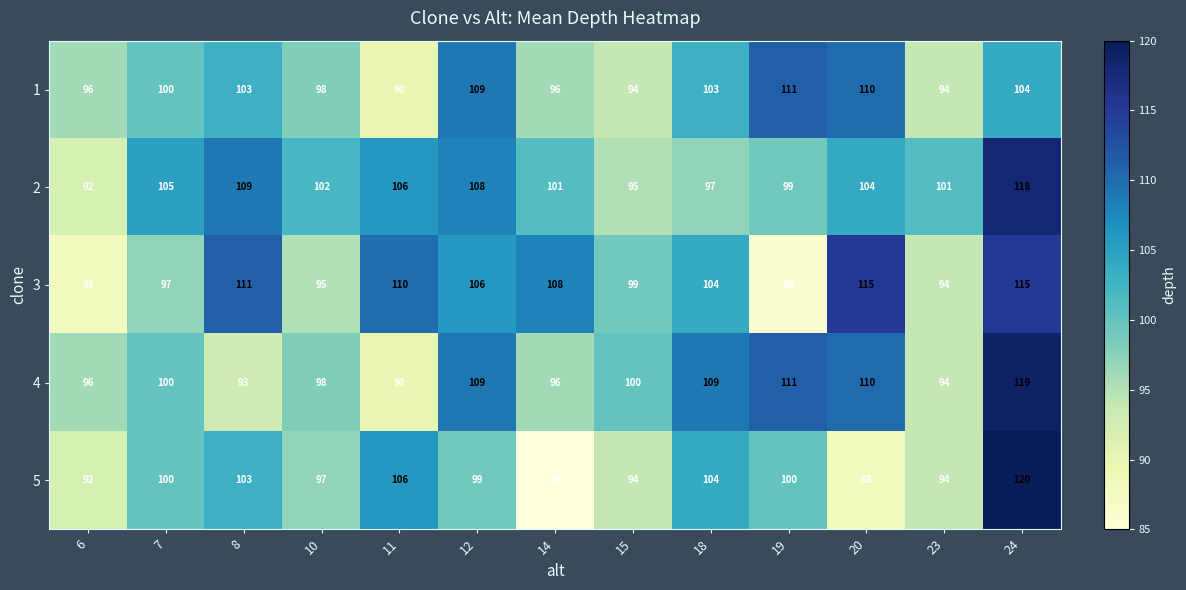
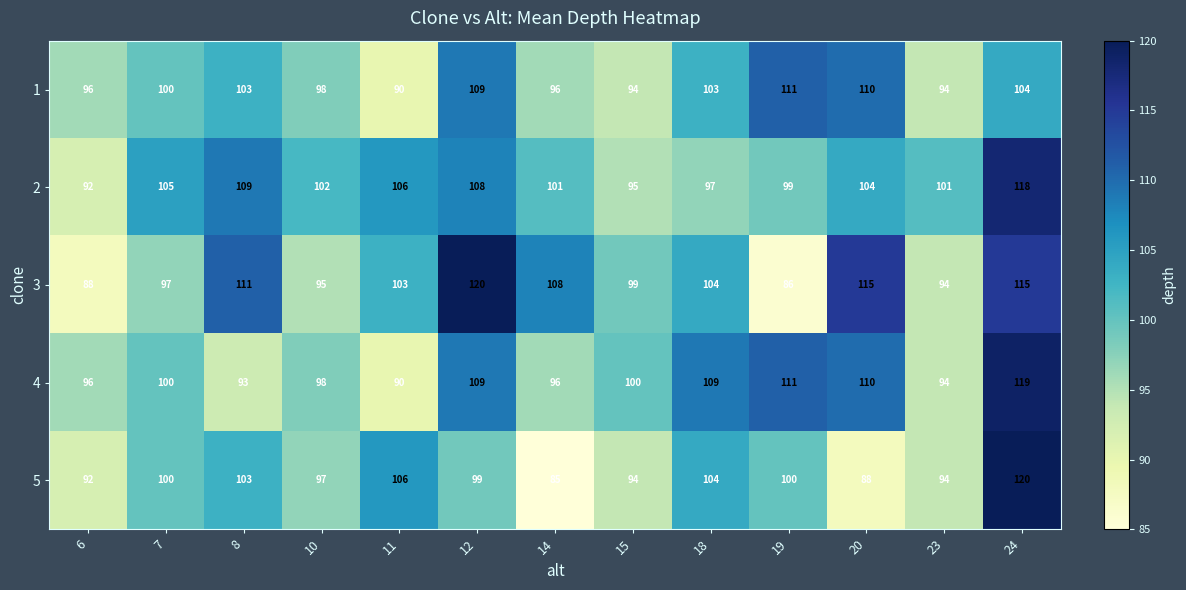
  {
    "1": {
      "6": 96,
      "7": 100,
      "8": 103,
      "10": 98,
      "11": 90,
      "12": 109,
      "14": 96,
      "15": 94,
      "18": 103,
      "19": 111,
      "20": 110,
      "23": 94,
      "24": 104
    },
    "2": {
      "6": 92,
      "7": 105,
      "8": 109,
      "10": 102,
      "11": 106,
      "12": 108,
      "14": 101,
      "15": 95,
      "18": 97,
      "19": 99,
      "20": 104,
      "23": 101,
      "24": 118
    },
    "3": {
      "6": 88,
      "7": 97,
      "8": 111,
      "10": 95,
-     "11": 110,
-     "12": 106,
+     "11": 103,
+     "12": 120,
      "14": 108,
      "15": 99,
      "18": 104,
      "20": 115,
      "23": 94,
      "24": 115
    },
    "4": {
      "6": 96,
      "7": 100,
      "8": 93,
      "10": 98,
      "11": 90,
      "12": 109,
      "14": 96,
      "15": 100,
      "18": 109,
      "19": 111,
      "20": 110,
      "23": 94,
      "24": 119
    },
    "5": {
      "6": 92,
      "7": 100,
      "8": 103,
      "10": 97,
      "11": 106,
      "12": 99,
      "15": 94,
      "18": 104,
      "19": 100,
      "20": 88,
      "23": 94,
      "24": 120
    }
  }
